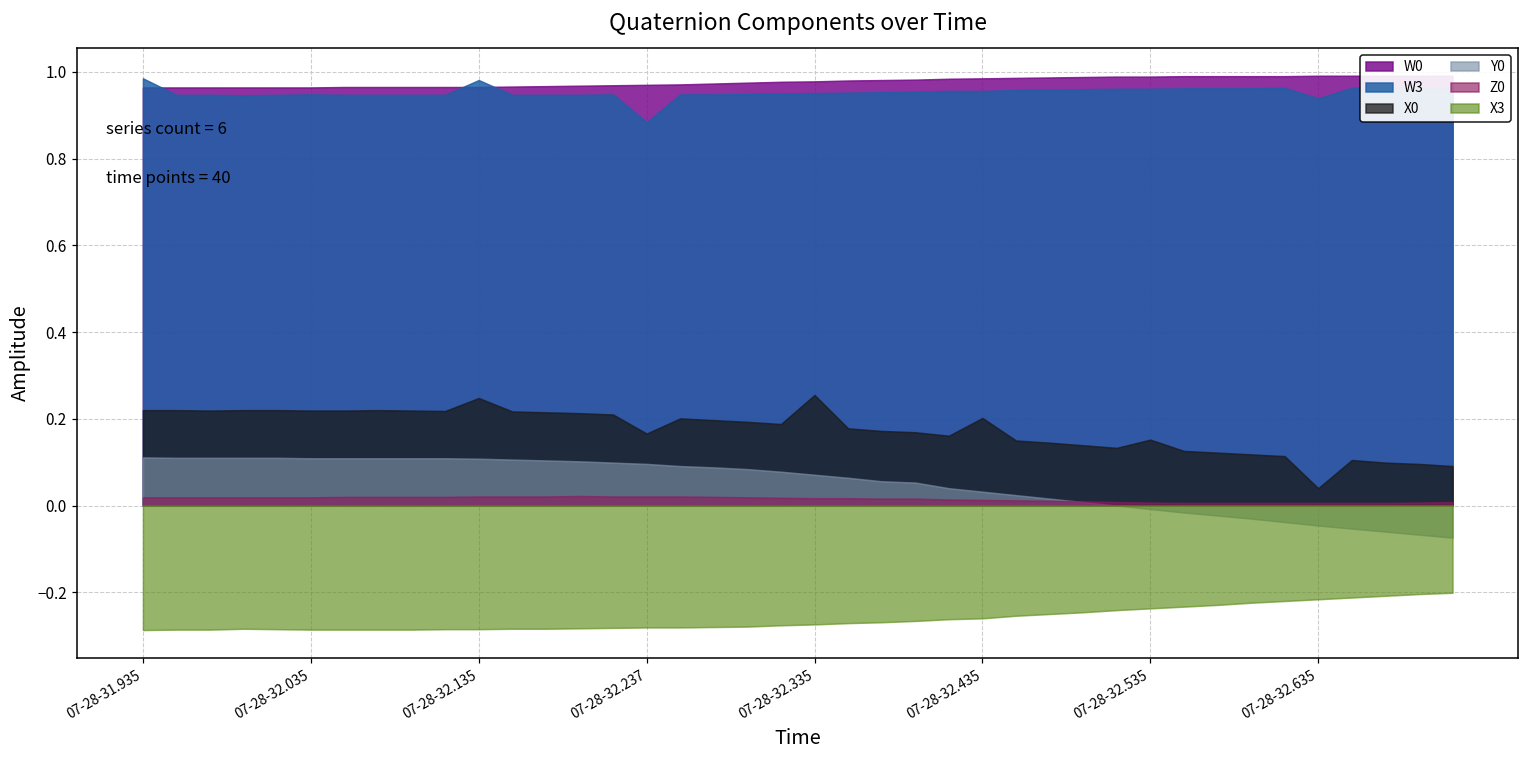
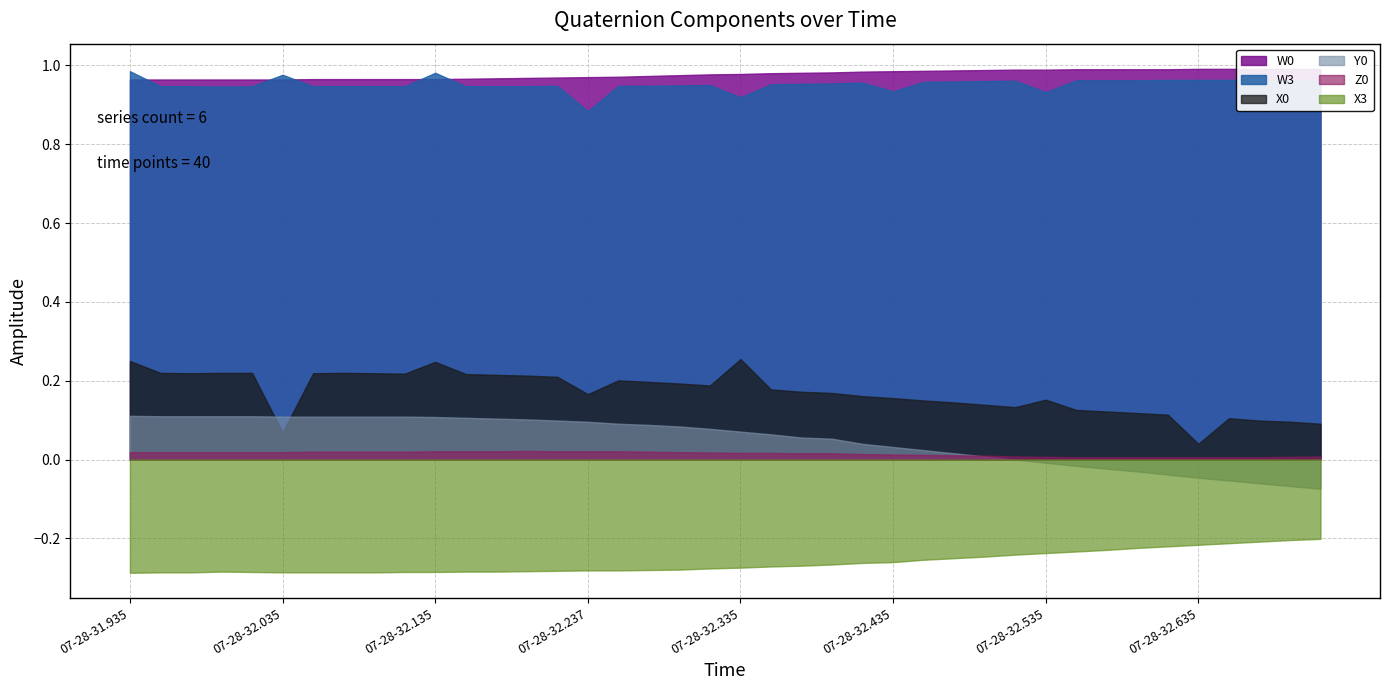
  {
    "W3": {
      "07-28-31.935": 0.99,
-     "07-28-32.035": 0.95,
+     "07-28-32.035": 0.98,
      "07-28-32.135": 0.98,
      "07-28-32.237": 0.88,
-     "07-28-32.335": 0.95,
-     "07-28-32.435": 0.96,
-     "07-28-32.535": 0.96,
-     "07-28-32.635": 0.94
+     "07-28-32.335": 0.92,
+     "07-28-32.435": 0.93,
+     "07-28-32.535": 0.93,
+     "07-28-32.635": 0.96
    },
    "X0": {
-     "07-28-31.935": 0.22,
-     "07-28-32.035": 0.22,
+     "07-28-31.935": 0.25,
+     "07-28-32.035": 0.07,
      "07-28-32.135": 0.25,
      "07-28-32.237": 0.17,
      "07-28-32.335": 0.26,
-     "07-28-32.435": 0.20,
+     "07-28-32.435": 0.16,
      "07-28-32.535": 0.15,
      "07-28-32.635": 0.04
    }
  }
